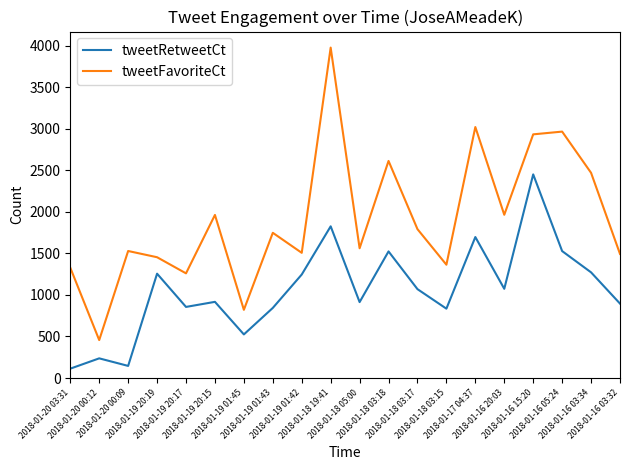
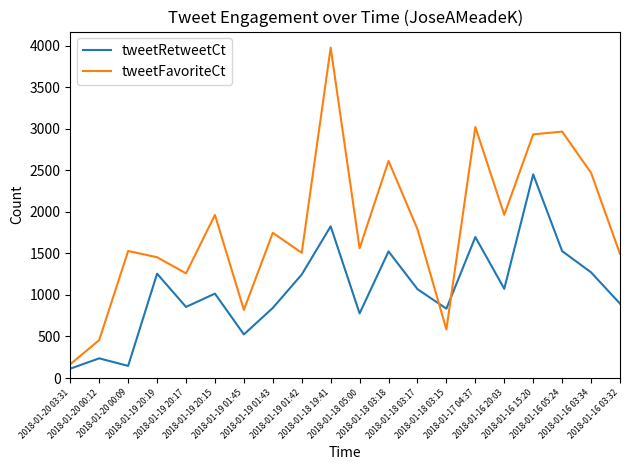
  {
    "tweetRetweetCt": {
      "2018-01-20 03:31": 100,
      "2018-01-20 00:12": 200,
      "2018-01-20 00:09": 100,
      "2018-01-19 20:19": 1300,
      "2018-01-19 20:17": 900,
-     "2018-01-19 20:15": 900,
+     "2018-01-19 20:15": 1000,
      "2018-01-19 01:45": 500,
      "2018-01-19 01:43": 800,
      "2018-01-19 01:42": 1200,
      "2018-01-18 19:41": 1800,
-     "2018-01-18 05:00": 900,
+     "2018-01-18 05:00": 800,
      "2018-01-18 03:18": 1500,
      "2018-01-18 03:17": 1100,
      "2018-01-18 03:15": 800,
      "2018-01-17 04:37": 1700,
      "2018-01-16 20:03": 1100,
      "2018-01-16 15:20": 2500,
      "2018-01-16 05:24": 1500,
      "2018-01-16 03:34": 1300,
      "2018-01-16 03:32": 900
    },
    "tweetFavoriteCt": {
-     "2018-01-20 03:31": 1300,
+     "2018-01-20 03:31": 200,
      "2018-01-20 00:12": 500,
      "2018-01-20 00:09": 1500,
      "2018-01-19 20:19": 1500,
      "2018-01-19 20:17": 1300,
      "2018-01-19 20:15": 2000,
      "2018-01-19 01:45": 800,
      "2018-01-19 01:43": 1700,
      "2018-01-19 01:42": 1500,
      "2018-01-18 19:41": 4000,
      "2018-01-18 05:00": 1600,
      "2018-01-18 03:18": 2600,
      "2018-01-18 03:17": 1800,
-     "2018-01-18 03:15": 1400,
+     "2018-01-18 03:15": 600,
      "2018-01-17 04:37": 3000,
      "2018-01-16 20:03": 2000,
      "2018-01-16 15:20": 2900,
      "2018-01-16 05:24": 3000,
      "2018-01-16 03:34": 2500,
      "2018-01-16 03:32": 1500
    }
  }
